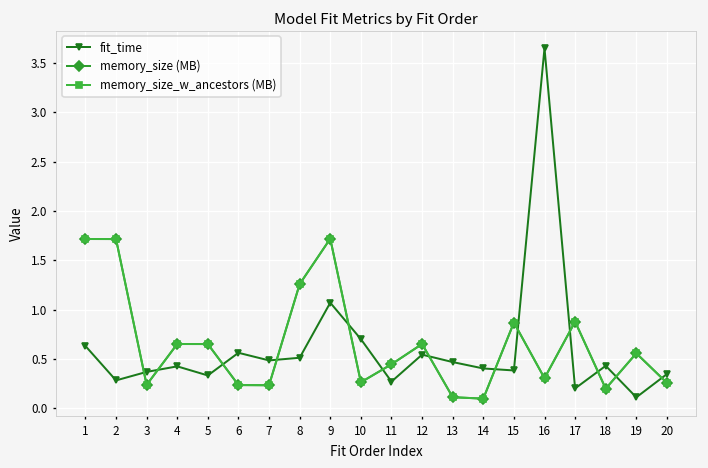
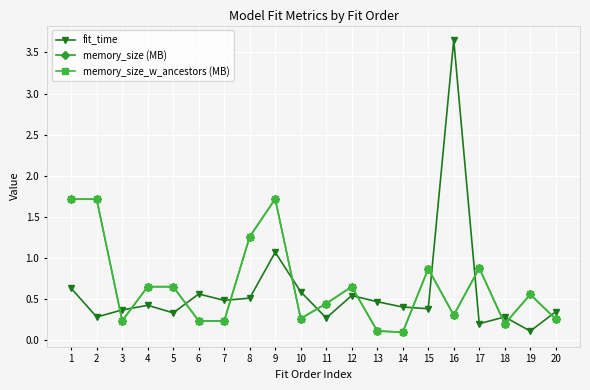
  {
    "fit_time": {
      "1": 0.6,
      "2": 0.3,
      "3": 0.4,
      "4": 0.4,
      "5": 0.3,
      "6": 0.6,
      "7": 0.5,
      "8": 0.5,
      "9": 1.1,
-     "10": 0.7,
+     "10": 0.6,
      "11": 0.3,
      "12": 0.5,
      "13": 0.5,
      "14": 0.4,
      "15": 0.4,
      "16": 3.6,
      "17": 0.2,
-     "18": 0.4,
+     "18": 0.3,
      "19": 0.1,
      "20": 0.3
    },
    "memory_size_w_ancestors (MB)": {
      "1": 1.7,
      "2": 1.7,
      "3": 0.2,
      "4": 0.7,
      "5": 0.7,
      "6": 0.2,
      "7": 0.2,
      "8": 1.3,
      "9": 1.7,
      "10": 0.3,
      "11": 0.4,
      "12": 0.7,
      "13": 0.1,
      "14": 0.1,
      "15": 0.9,
      "16": 0.3,
      "17": 0.9,
      "18": 0.2,
      "19": 0.6,
      "20": 0.3
    }
  }
